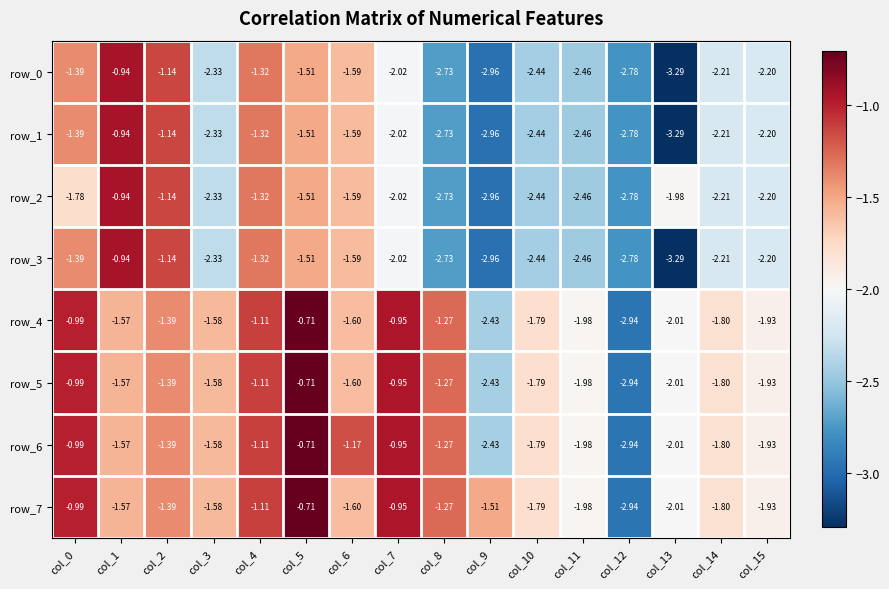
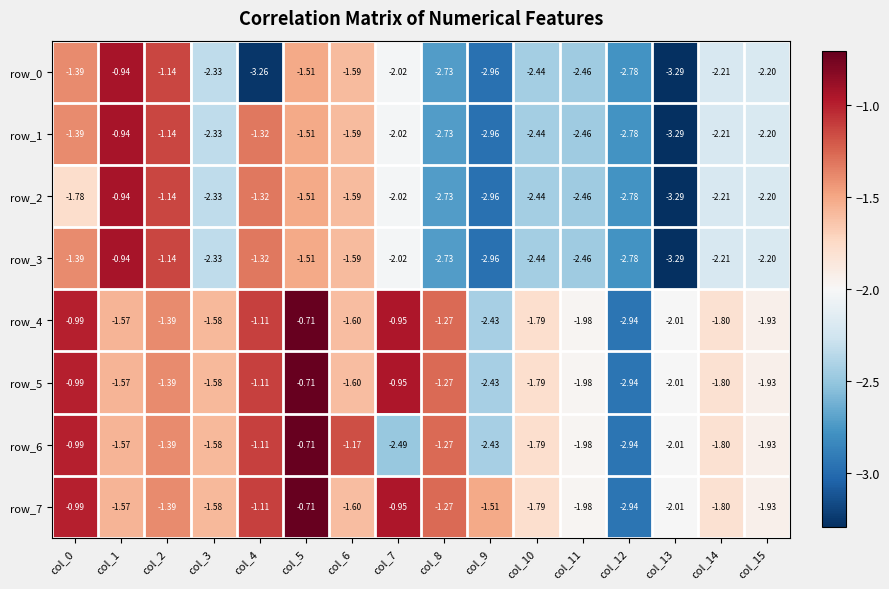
  {
    "row_0": {
      "col_0": -1.39,
      "col_1": -0.94,
      "col_2": -1.14,
      "col_3": -2.33,
-     "col_4": -1.32,
+     "col_4": -3.26,
      "col_5": -1.51,
      "col_6": -1.59,
      "col_7": -2.02,
      "col_8": -2.73,
      "col_9": -2.96,
      "col_10": -2.44,
      "col_11": -2.46,
      "col_12": -2.78,
      "col_13": -3.29,
      "col_14": -2.21,
      "col_15": -2.20
    },
    "row_1": {
      "col_0": -1.39,
      "col_1": -0.94,
      "col_2": -1.14,
      "col_3": -2.33,
      "col_4": -1.32,
      "col_5": -1.51,
      "col_6": -1.59,
      "col_7": -2.02,
      "col_8": -2.73,
      "col_9": -2.96,
      "col_10": -2.44,
      "col_11": -2.46,
      "col_12": -2.78,
      "col_13": -3.29,
      "col_14": -2.21,
      "col_15": -2.20
    },
    "row_2": {
      "col_0": -1.78,
      "col_1": -0.94,
      "col_2": -1.14,
      "col_3": -2.33,
      "col_4": -1.32,
      "col_5": -1.51,
      "col_6": -1.59,
      "col_7": -2.02,
      "col_8": -2.73,
      "col_9": -2.96,
      "col_10": -2.44,
      "col_11": -2.46,
      "col_12": -2.78,
-     "col_13": -1.98,
+     "col_13": -3.29,
      "col_14": -2.21,
      "col_15": -2.20
    },
    "row_3": {
      "col_0": -1.39,
      "col_1": -0.94,
      "col_2": -1.14,
      "col_3": -2.33,
      "col_4": -1.32,
      "col_5": -1.51,
      "col_6": -1.59,
      "col_7": -2.02,
      "col_8": -2.73,
      "col_9": -2.96,
      "col_10": -2.44,
      "col_11": -2.46,
      "col_12": -2.78,
      "col_13": -3.29,
      "col_14": -2.21,
      "col_15": -2.20
    },
    "row_4": {
      "col_0": -0.99,
      "col_1": -1.57,
      "col_2": -1.39,
      "col_3": -1.58,
      "col_4": -1.11,
      "col_5": -0.71,
      "col_6": -1.60,
      "col_7": -0.95,
      "col_8": -1.27,
      "col_9": -2.43,
      "col_10": -1.79,
      "col_11": -1.98,
      "col_12": -2.94,
      "col_13": -2.01,
      "col_14": -1.80,
      "col_15": -1.93
    },
    "row_5": {
      "col_0": -0.99,
      "col_1": -1.57,
      "col_2": -1.39,
      "col_3": -1.58,
      "col_4": -1.11,
      "col_5": -0.71,
      "col_6": -1.60,
      "col_7": -0.95,
      "col_8": -1.27,
      "col_9": -2.43,
      "col_10": -1.79,
      "col_11": -1.98,
      "col_12": -2.94,
      "col_13": -2.01,
      "col_14": -1.80,
      "col_15": -1.93
    },
    "row_6": {
      "col_0": -0.99,
      "col_1": -1.57,
      "col_2": -1.39,
      "col_3": -1.58,
      "col_4": -1.11,
      "col_5": -0.71,
      "col_6": -1.17,
-     "col_7": -0.95,
+     "col_7": -2.49,
      "col_8": -1.27,
      "col_9": -2.43,
      "col_10": -1.79,
      "col_11": -1.98,
      "col_12": -2.94,
      "col_13": -2.01,
      "col_14": -1.80,
      "col_15": -1.93
    },
    "row_7": {
      "col_0": -0.99,
      "col_1": -1.57,
      "col_2": -1.39,
      "col_3": -1.58,
      "col_4": -1.11,
      "col_5": -0.71,
      "col_6": -1.60,
      "col_7": -0.95,
      "col_8": -1.27,
      "col_9": -1.51,
      "col_10": -1.79,
      "col_11": -1.98,
      "col_12": -2.94,
      "col_13": -2.01,
      "col_14": -1.80,
      "col_15": -1.93
    }
  }
